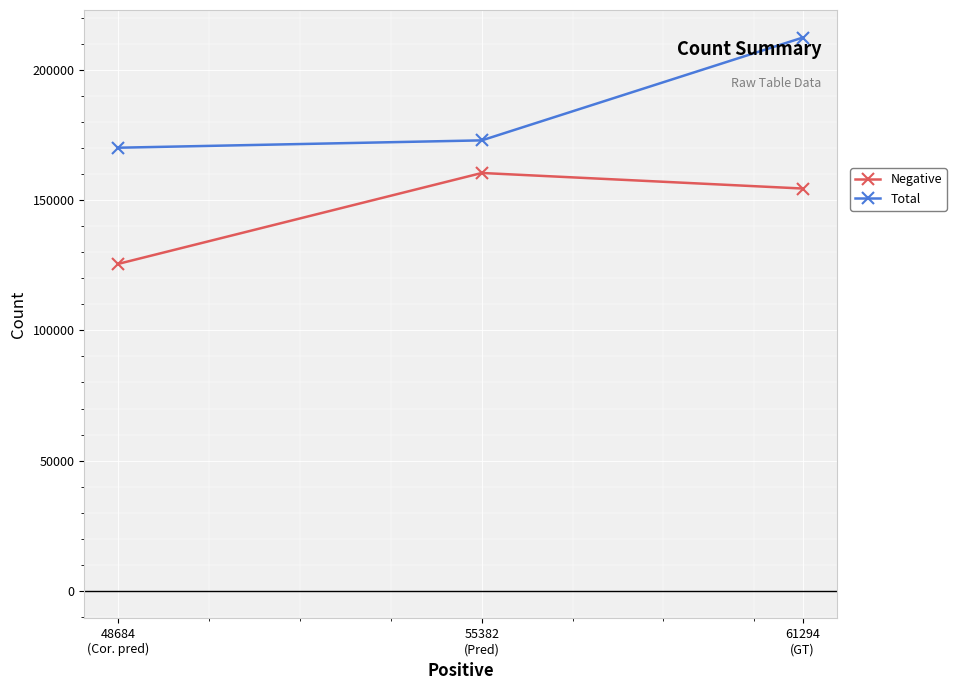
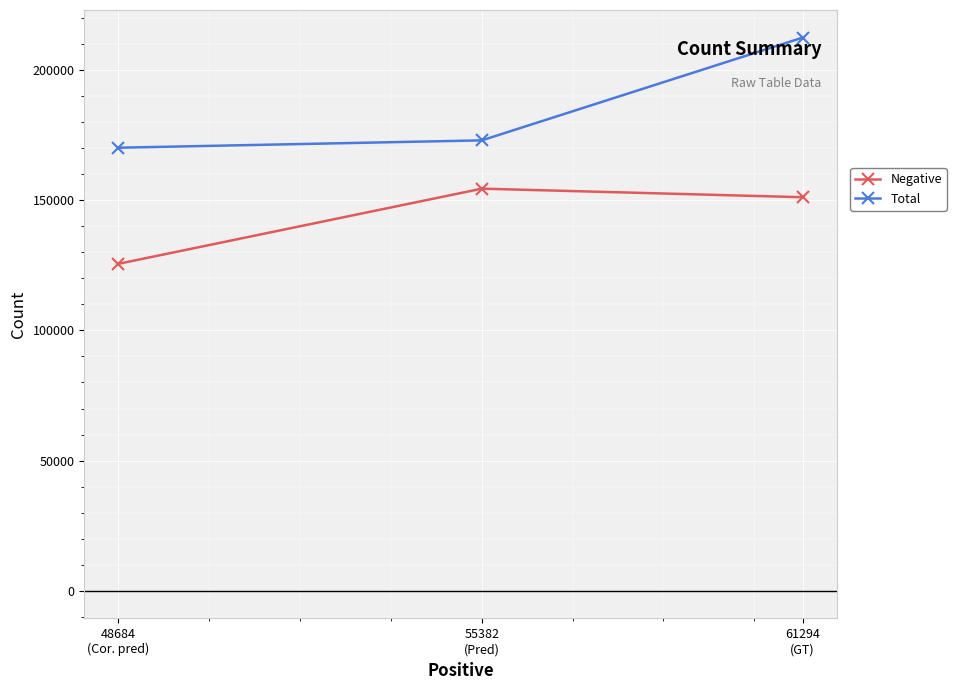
  {
    "Negative": {
      "48684 (Cor. pred)": 126000,
-     "55382 (Pred)": 160000,
-     "61294 (GT)": 155000
+     "55382 (Pred)": 154000,
+     "61294 (GT)": 151000
    },
    "Total": {
      "48684 (Cor. pred)": 170000,
      "55382 (Pred)": 173000,
      "61294 (GT)": 212000
    }
  }
